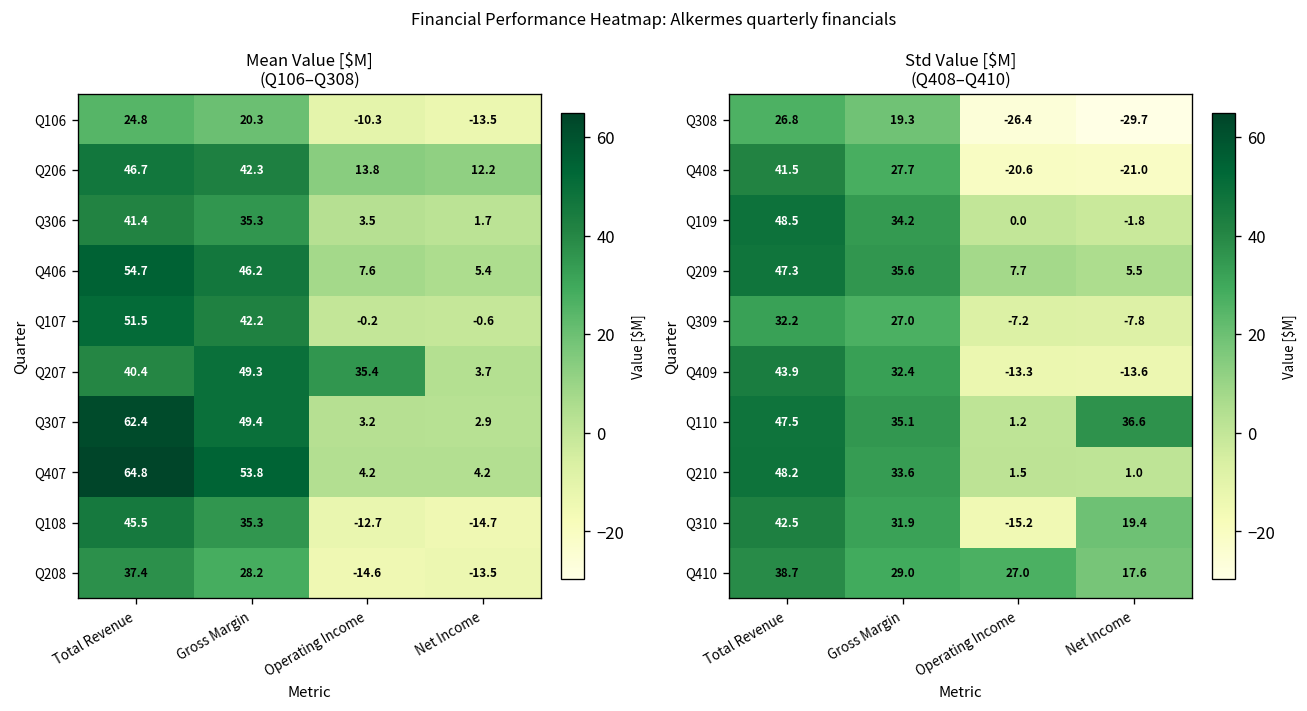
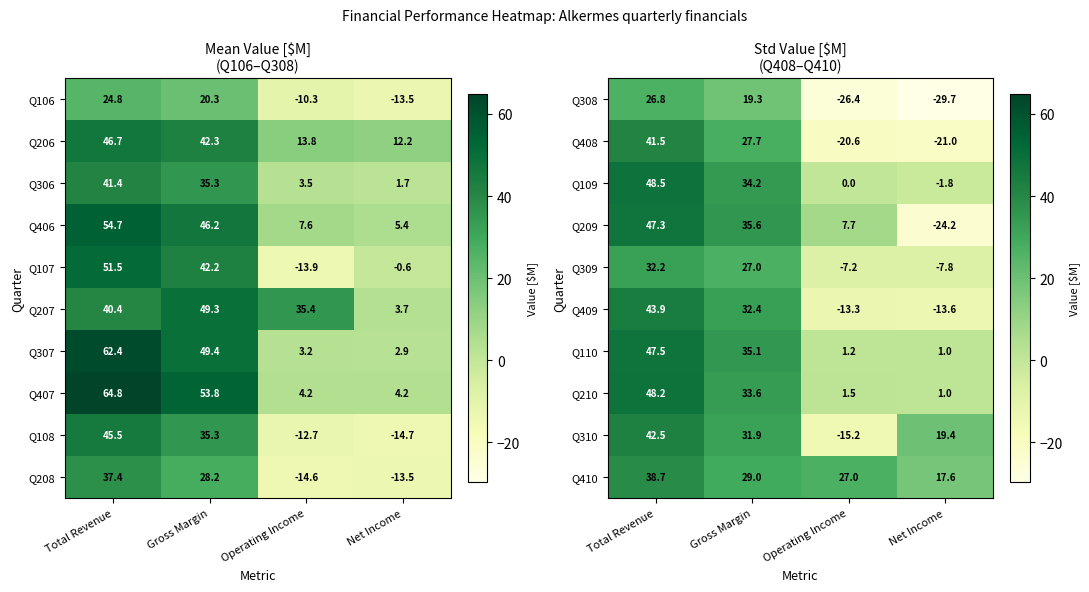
  {
    "Mean Value [$M] (Q106–Q308)": {
      "Q106": {
        "Total Revenue": 24.8,
        "Gross Margin": 20.3,
        "Operating Income": -10.3,
        "Net Income": -13.5
      },
      "Q206": {
        "Total Revenue": 46.7,
        "Gross Margin": 42.3,
        "Operating Income": 13.8,
        "Net Income": 12.2
      },
      "Q306": {
        "Total Revenue": 41.4,
        "Gross Margin": 35.3,
        "Operating Income": 3.5,
        "Net Income": 1.7
      },
      "Q406": {
        "Total Revenue": 54.7,
        "Gross Margin": 46.2,
        "Operating Income": 7.6,
        "Net Income": 5.4
      },
      "Q107": {
        "Total Revenue": 51.5,
        "Gross Margin": 42.2,
-       "Operating Income": -0.2,
+       "Operating Income": -13.9,
        "Net Income": -0.6
      },
      "Q207": {
        "Total Revenue": 40.4,
        "Gross Margin": 49.3,
        "Operating Income": 35.4,
        "Net Income": 3.7
      },
      "Q307": {
        "Total Revenue": 62.4,
        "Gross Margin": 49.4,
        "Operating Income": 3.2,
        "Net Income": 2.9
      },
      "Q407": {
        "Total Revenue": 64.8,
        "Gross Margin": 53.8,
        "Operating Income": 4.2,
        "Net Income": 4.2
      },
      "Q108": {
        "Total Revenue": 45.5,
        "Gross Margin": 35.3,
        "Operating Income": -12.7,
        "Net Income": -14.7
      },
      "Q208": {
        "Total Revenue": 37.4,
        "Gross Margin": 28.2,
        "Operating Income": -14.6,
        "Net Income": -13.5
      }
    },
    "Std Value [$M] (Q408–Q410)": {
      "Q308": {
        "Total Revenue": 26.8,
        "Gross Margin": 19.3,
        "Operating Income": -26.4,
        "Net Income": -29.7
      },
      "Q408": {
        "Total Revenue": 41.5,
        "Gross Margin": 27.7,
        "Operating Income": -20.6,
        "Net Income": -21.0
      },
      "Q109": {
        "Total Revenue": 48.5,
        "Gross Margin": 34.2,
        "Operating Income": 0.0,
        "Net Income": -1.8
      },
      "Q209": {
        "Total Revenue": 47.3,
        "Gross Margin": 35.6,
        "Operating Income": 7.7,
-       "Net Income": 5.5
+       "Net Income": -24.2
      },
      "Q309": {
        "Total Revenue": 32.2,
        "Gross Margin": 27.0,
        "Operating Income": -7.2,
        "Net Income": -7.8
      },
      "Q409": {
        "Total Revenue": 43.9,
        "Gross Margin": 32.4,
        "Operating Income": -13.3,
        "Net Income": -13.6
      },
      "Q110": {
        "Total Revenue": 47.5,
        "Gross Margin": 35.1,
        "Operating Income": 1.2,
-       "Net Income": 36.6
+       "Net Income": 1.0
      },
      "Q210": {
        "Total Revenue": 48.2,
        "Gross Margin": 33.6,
        "Operating Income": 1.5,
        "Net Income": 1.0
      },
      "Q310": {
        "Total Revenue": 42.5,
        "Gross Margin": 31.9,
        "Operating Income": -15.2,
        "Net Income": 19.4
      },
      "Q410": {
        "Total Revenue": 38.7,
        "Gross Margin": 29.0,
        "Operating Income": 27.0,
        "Net Income": 17.6
      }
    }
  }
